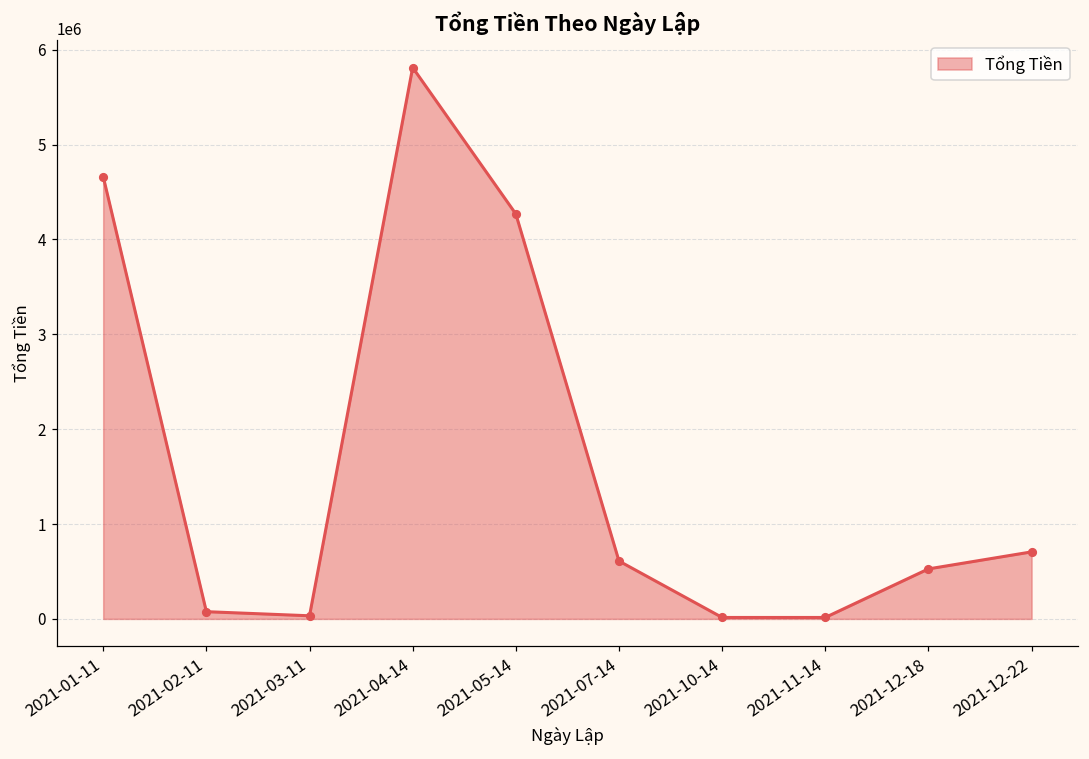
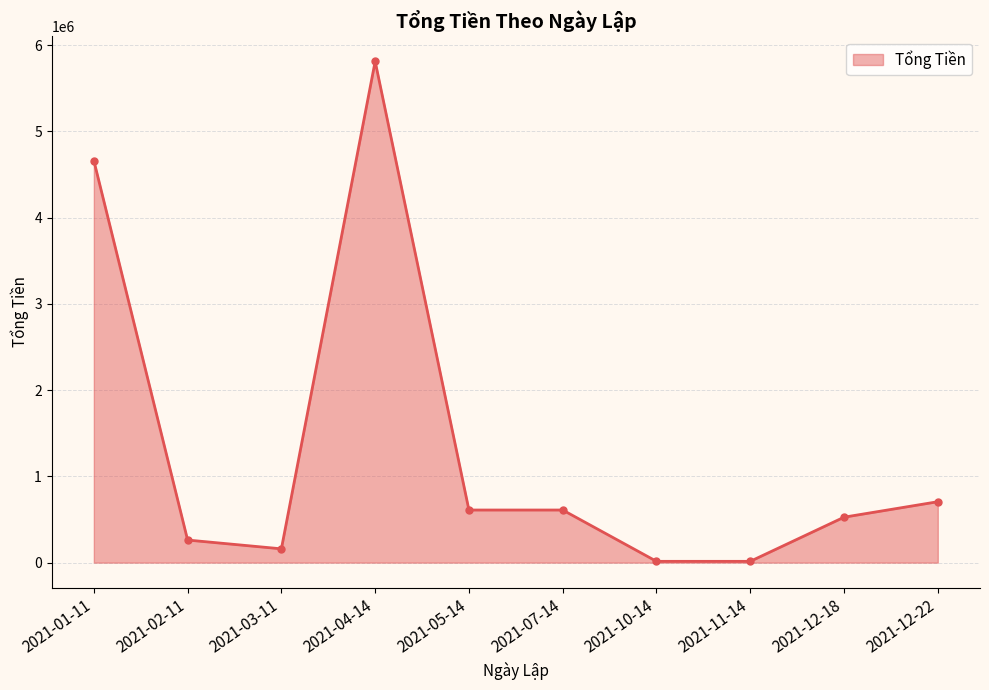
  {
    "2021-01-11": 4700000,
-   "2021-02-11": 100000,
-   "2021-03-11": 0,
+   "2021-02-11": 300000,
+   "2021-03-11": 200000,
    "2021-04-14": 5800000,
-   "2021-05-14": 4300000,
+   "2021-05-14": 600000,
    "2021-07-14": 600000,
    "2021-10-14": 0,
    "2021-11-14": 0,
    "2021-12-18": 500000,
    "2021-12-22": 700000
  }
